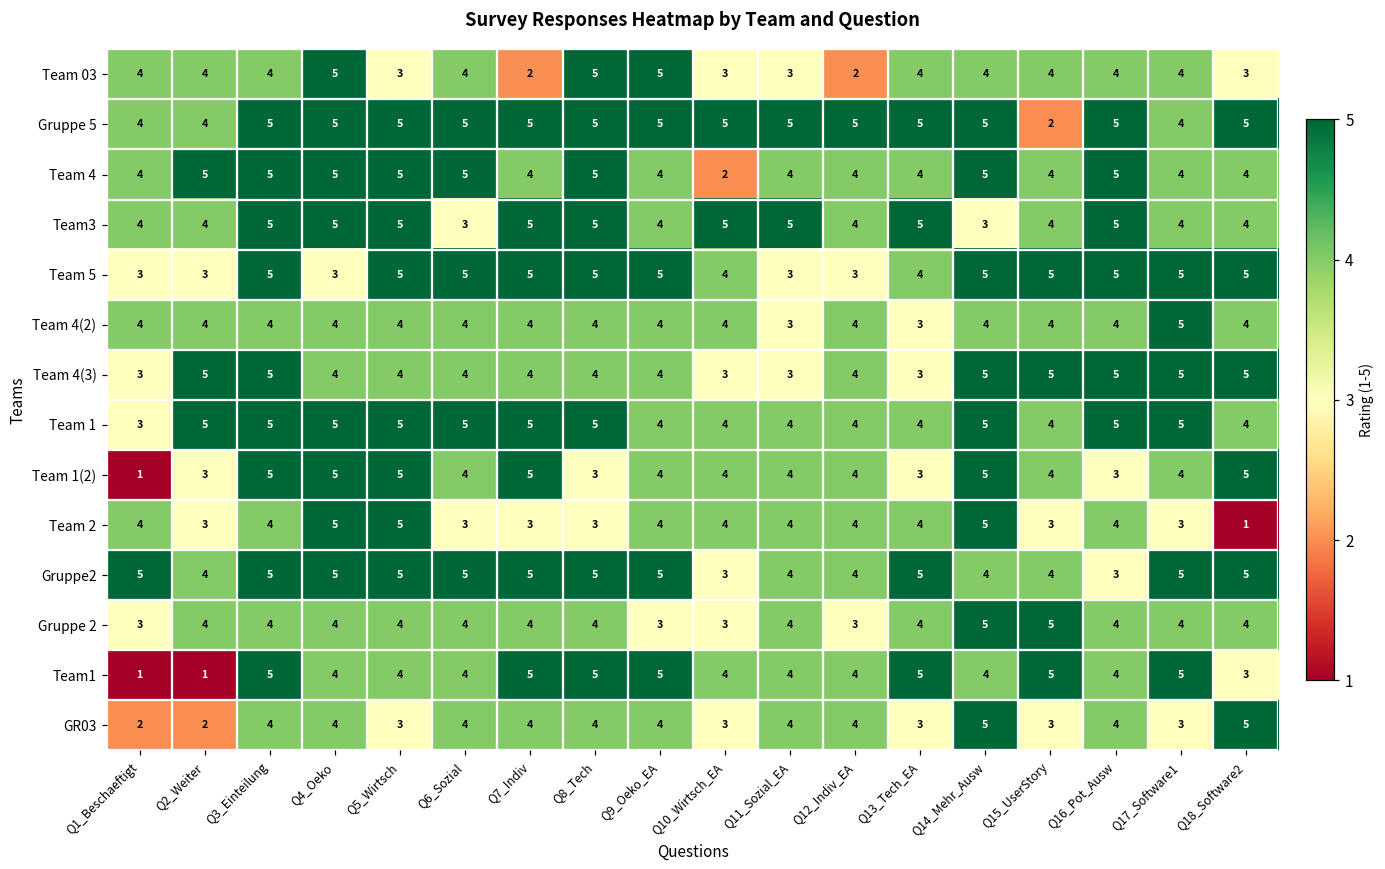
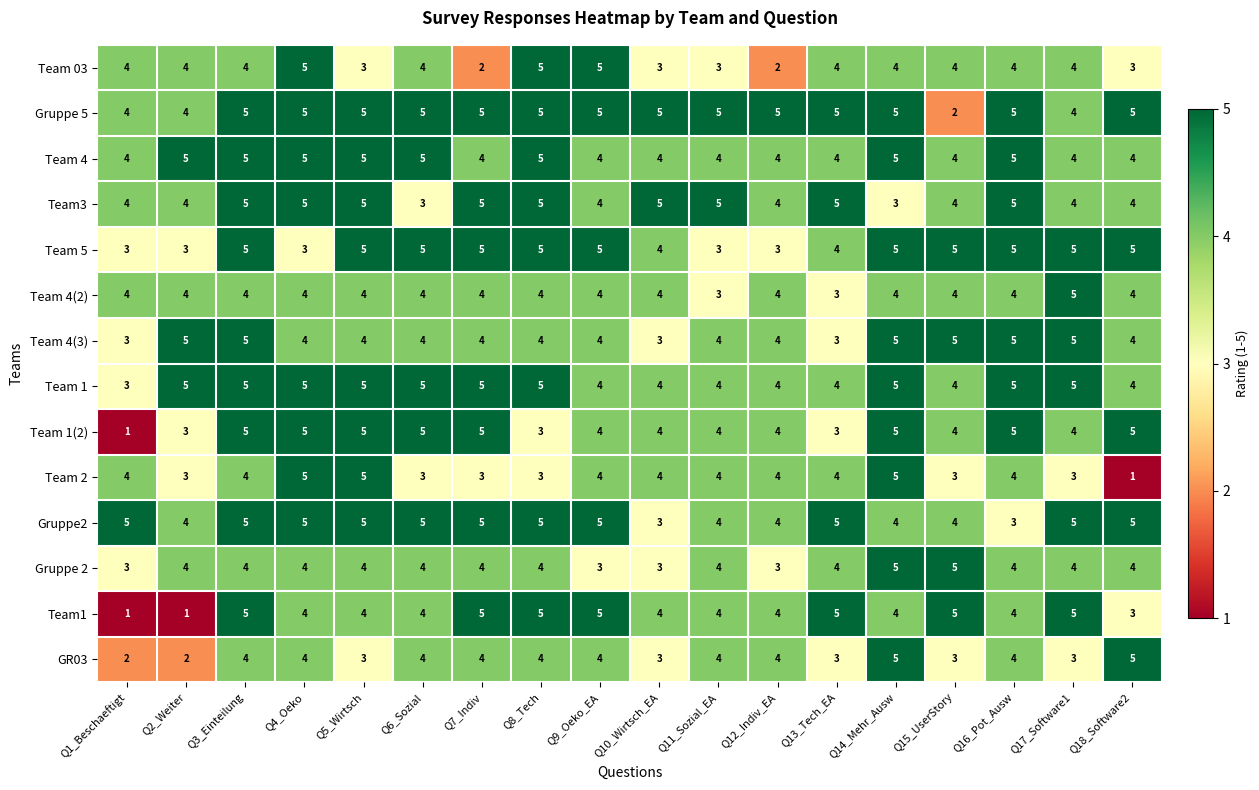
  {
    "Team 4": {
      "Q1_Beschaeftigt": 4,
      "Q2_Weiter": 5,
      "Q3_Einteilung": 5,
      "Q4_Oeko": 5,
      "Q5_Wirtsch": 5,
      "Q6_Sozial": 5,
      "Q7_Indiv": 4,
      "Q8_Tech": 5,
      "Q9_Oeko_EA": 4,
-     "Q10_Wirtsch_EA": 2,
+     "Q10_Wirtsch_EA": 4,
      "Q11_Sozial_EA": 4,
      "Q12_Indiv_EA": 4,
      "Q13_Tech_EA": 4,
      "Q14_Mehr_Ausw": 5,
      "Q15_UserStory": 4,
      "Q16_Pot_Ausw": 5,
      "Q17_Software1": 4,
      "Q18_Software2": 4
    },
    "Team 4(3)": {
      "Q1_Beschaeftigt": 3,
      "Q2_Weiter": 5,
      "Q3_Einteilung": 5,
      "Q4_Oeko": 4,
      "Q5_Wirtsch": 4,
      "Q6_Sozial": 4,
      "Q7_Indiv": 4,
      "Q8_Tech": 4,
      "Q9_Oeko_EA": 4,
      "Q10_Wirtsch_EA": 3,
-     "Q11_Sozial_EA": 3,
+     "Q11_Sozial_EA": 4,
      "Q12_Indiv_EA": 4,
      "Q13_Tech_EA": 3,
      "Q14_Mehr_Ausw": 5,
      "Q15_UserStory": 5,
      "Q16_Pot_Ausw": 5,
      "Q17_Software1": 5,
-     "Q18_Software2": 5
+     "Q18_Software2": 4
    },
    "Team 1(2)": {
      "Q1_Beschaeftigt": 1,
      "Q2_Weiter": 3,
      "Q3_Einteilung": 5,
      "Q4_Oeko": 5,
      "Q5_Wirtsch": 5,
-     "Q6_Sozial": 4,
+     "Q6_Sozial": 5,
      "Q7_Indiv": 5,
      "Q8_Tech": 3,
      "Q9_Oeko_EA": 4,
      "Q10_Wirtsch_EA": 4,
      "Q11_Sozial_EA": 4,
      "Q12_Indiv_EA": 4,
      "Q13_Tech_EA": 3,
      "Q14_Mehr_Ausw": 5,
      "Q15_UserStory": 4,
-     "Q16_Pot_Ausw": 3,
+     "Q16_Pot_Ausw": 5,
      "Q17_Software1": 4,
      "Q18_Software2": 5
    }
  }
